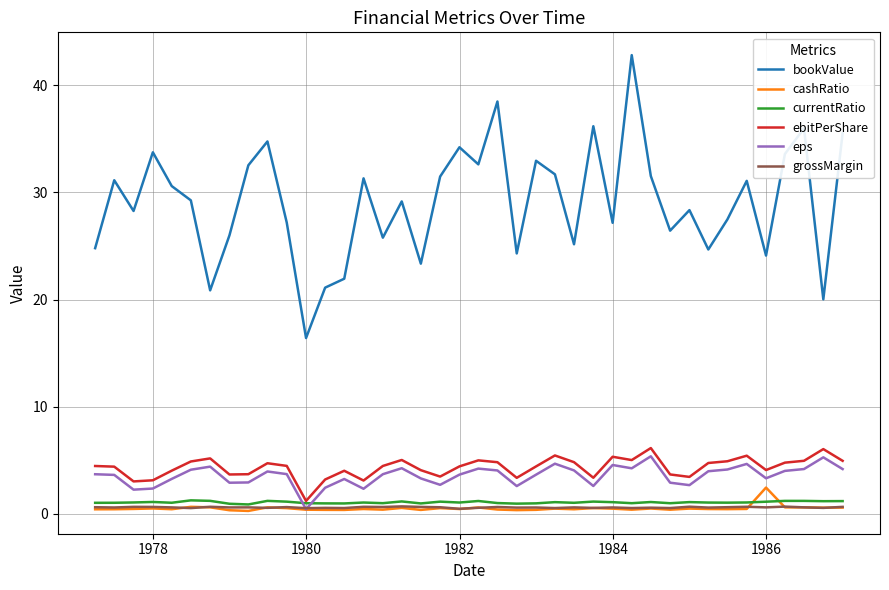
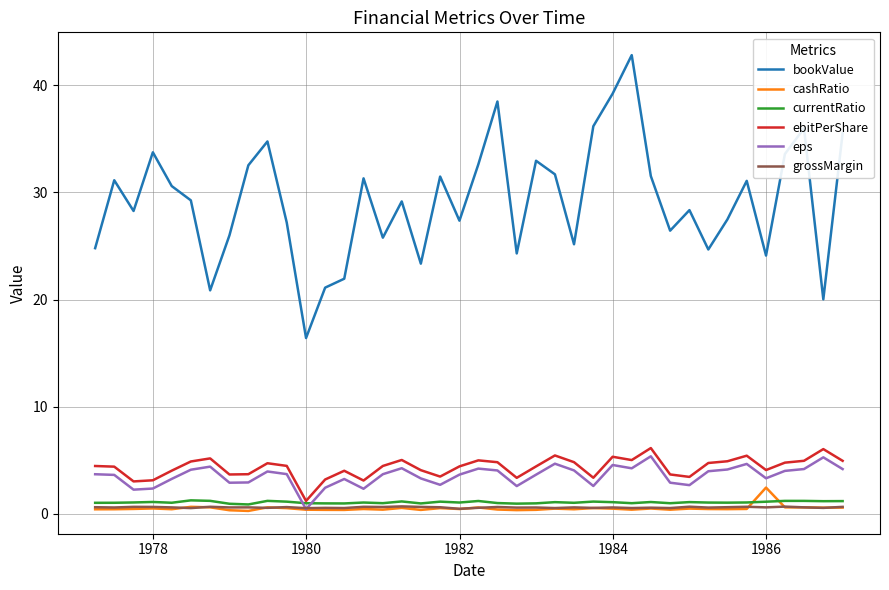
  {
    "bookValue": {
      "1978": 33.7,
      "1980": 16.4,
-     "1982": 34.2,
-     "1984": 27.2,
+     "1982": 27.4,
+     "1984": 39.2,
      "1986": 24.1
    },
    "cashRatio": {
      "1986": 2.5
    },
    "currentRatio": {
      "1978": 1.1,
      "1982": 1.1,
      "1984": 1.1,
      "1986": 1.1
    },
    "ebitPerShare": {
      "1978": 3.1,
      "1982": 4.4,
      "1984": 5.3,
      "1986": 4.1
    },
    "eps": {
      "1978": 2.4,
      "1982": 3.7,
      "1984": 4.6,
      "1986": 3.3
    },
    "grossMargin": {
      "1986": 0.6
    }
  }
